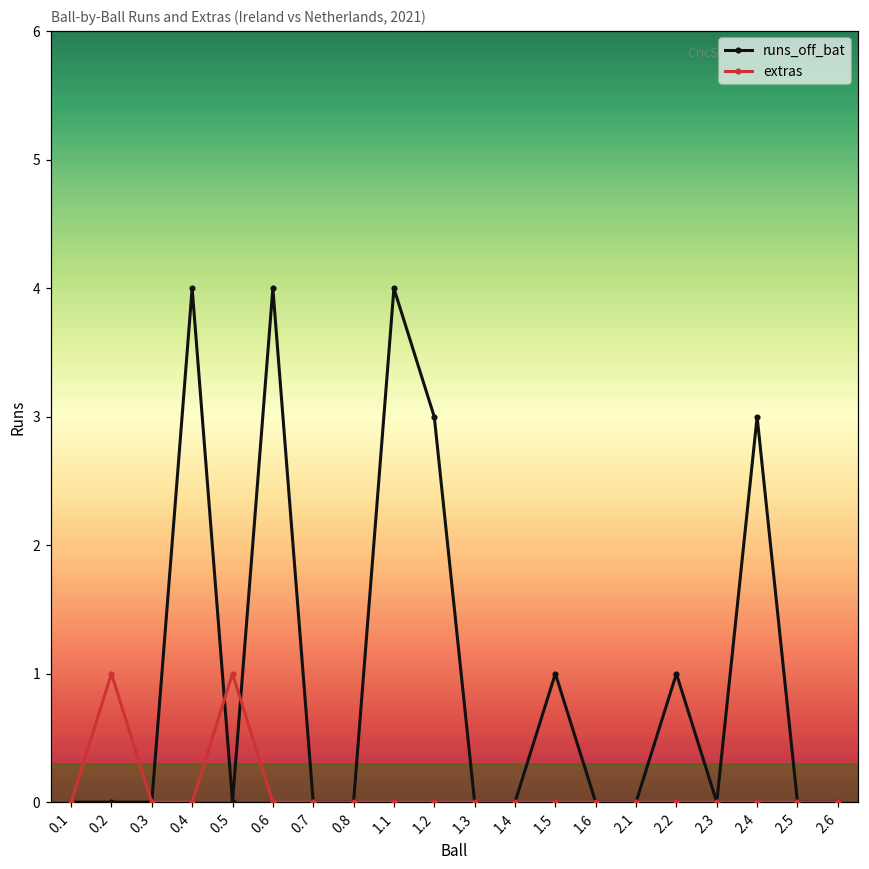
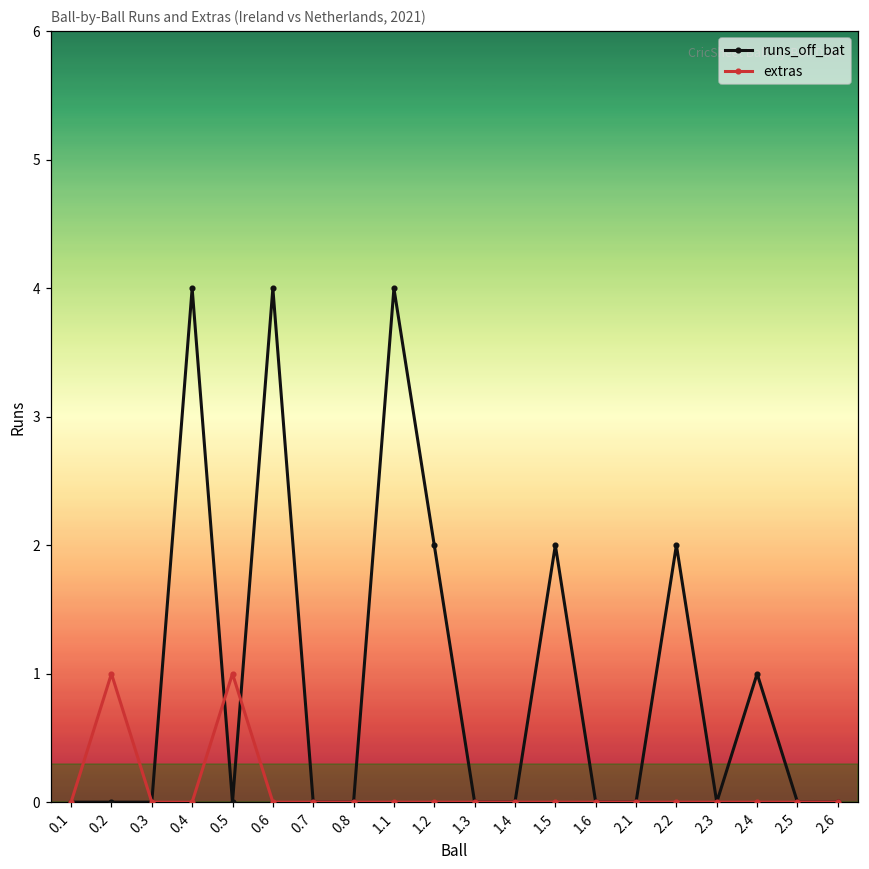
  {
    "runs_off_bat": {
      "0.2": 0,
      "0.4": 4,
      "0.5": 0,
      "0.6": 4,
      "1.1": 4,
-     "1.2": 3,
-     "1.5": 1,
-     "2.2": 1,
-     "2.4": 3
+     "1.2": 2,
+     "1.5": 2,
+     "2.2": 2,
+     "2.4": 1
    },
    "extras": {
      "0.2": 1,
      "0.4": 0,
      "0.5": 1,
      "0.6": 0,
      "1.1": 0,
      "1.2": 0,
      "1.5": 0,
      "2.2": 0,
      "2.4": 0
    }
  }
